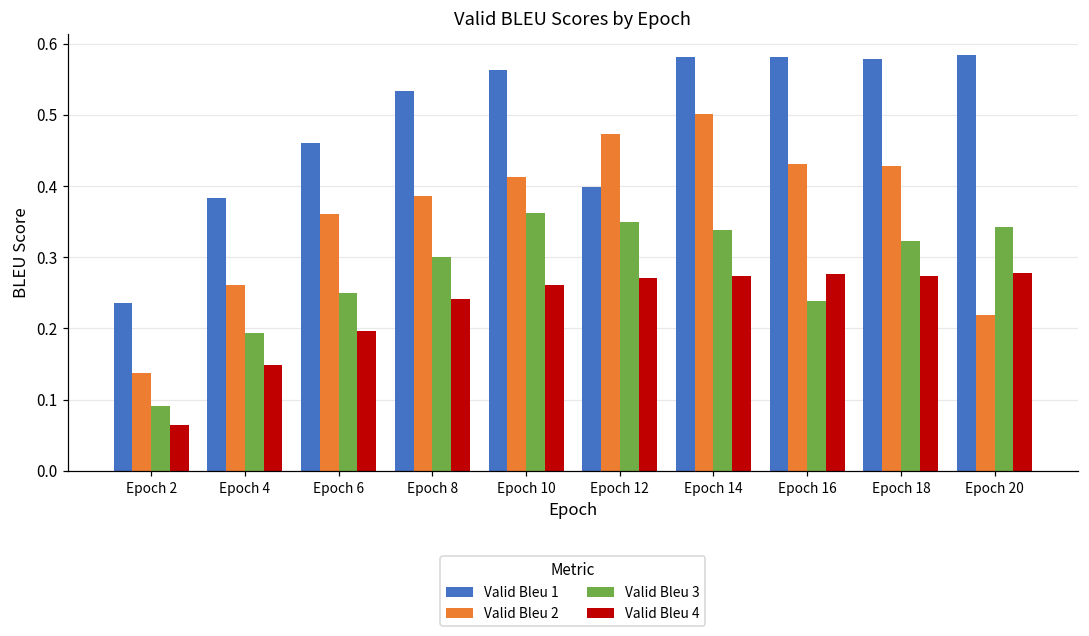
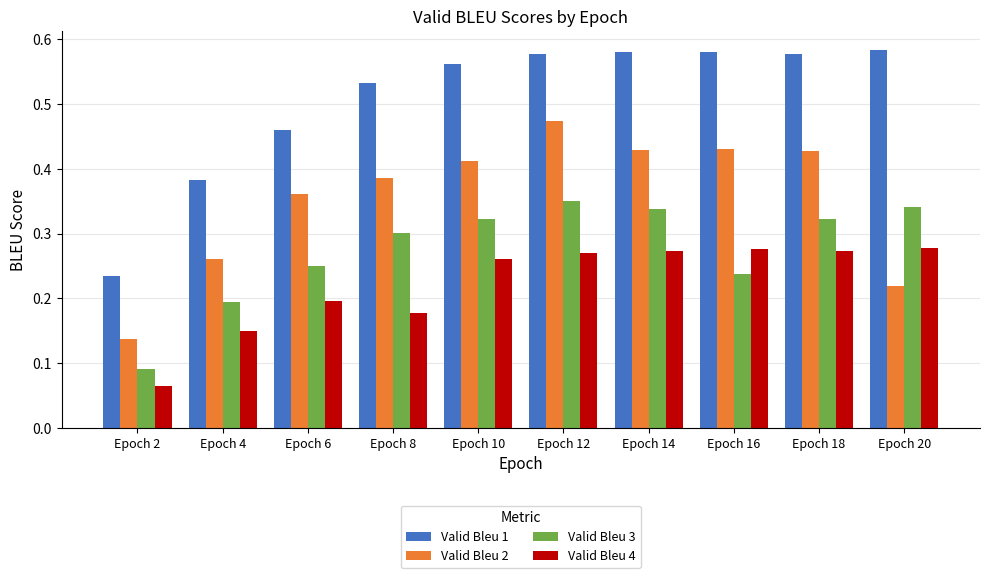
  {
    "Valid Bleu 1": {
      "Epoch 2": 0.24,
      "Epoch 4": 0.38,
      "Epoch 6": 0.46,
      "Epoch 8": 0.53,
      "Epoch 10": 0.56,
-     "Epoch 12": 0.40,
+     "Epoch 12": 0.58,
      "Epoch 14": 0.58,
      "Epoch 16": 0.58,
      "Epoch 18": 0.58,
      "Epoch 20": 0.58
    },
    "Valid Bleu 2": {
      "Epoch 2": 0.14,
      "Epoch 4": 0.26,
      "Epoch 6": 0.36,
      "Epoch 8": 0.39,
      "Epoch 10": 0.41,
      "Epoch 12": 0.47,
-     "Epoch 14": 0.50,
+     "Epoch 14": 0.43,
      "Epoch 16": 0.43,
      "Epoch 18": 0.43,
      "Epoch 20": 0.22
    },
    "Valid Bleu 3": {
      "Epoch 2": 0.09,
      "Epoch 4": 0.19,
      "Epoch 6": 0.25,
      "Epoch 8": 0.30,
-     "Epoch 10": 0.36,
+     "Epoch 10": 0.32,
      "Epoch 12": 0.35,
      "Epoch 14": 0.34,
      "Epoch 16": 0.24,
      "Epoch 18": 0.32,
      "Epoch 20": 0.34
    },
    "Valid Bleu 4": {
      "Epoch 2": 0.06,
      "Epoch 4": 0.15,
      "Epoch 6": 0.20,
-     "Epoch 8": 0.24,
+     "Epoch 8": 0.18,
      "Epoch 10": 0.26,
      "Epoch 12": 0.27,
      "Epoch 14": 0.27,
      "Epoch 16": 0.28,
      "Epoch 18": 0.27,
      "Epoch 20": 0.28
    }
  }
